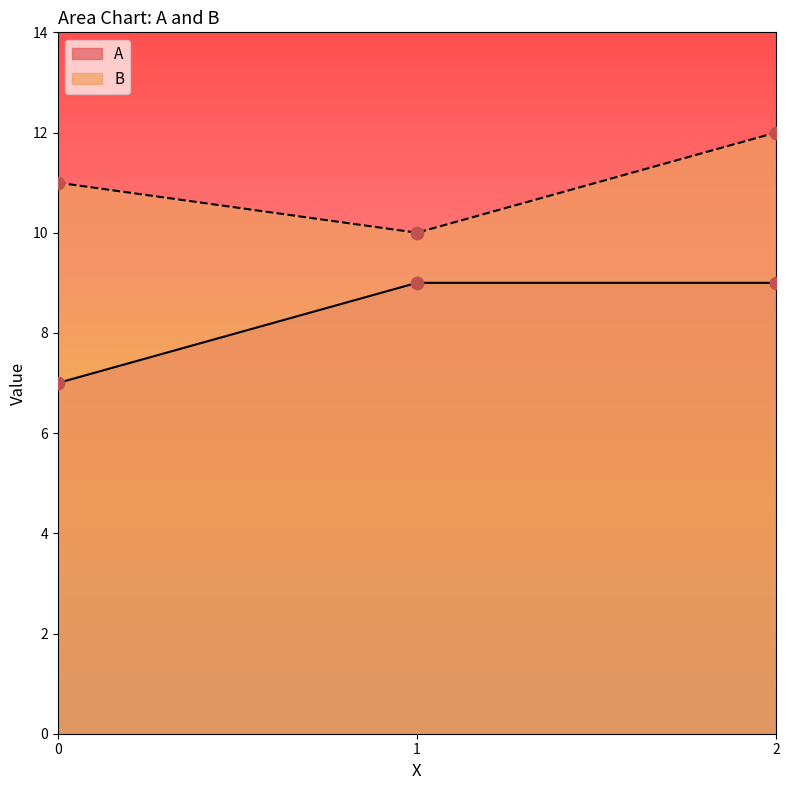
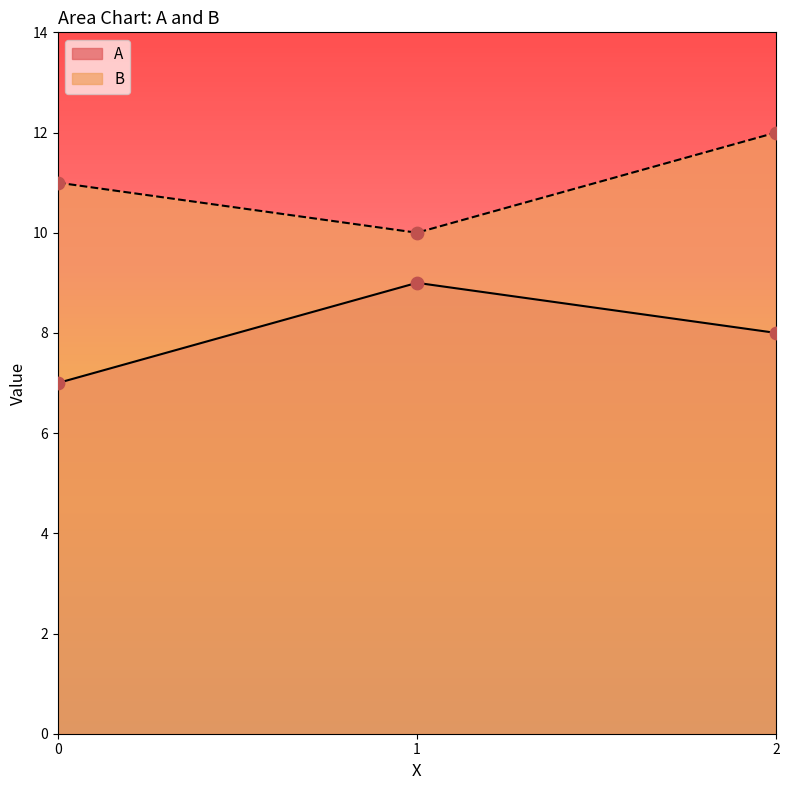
  {
    "A": {
      "0": 7,
      "1": 9,
-     "2": 9
+     "2": 8
    },
    "B": {
      "0": 11,
      "1": 10,
      "2": 12
    }
  }
